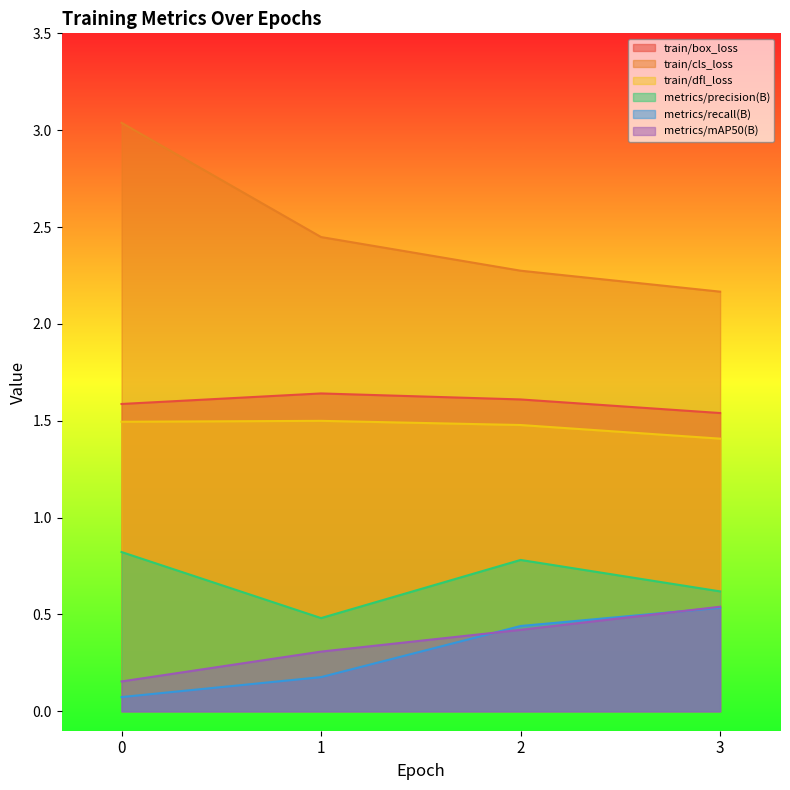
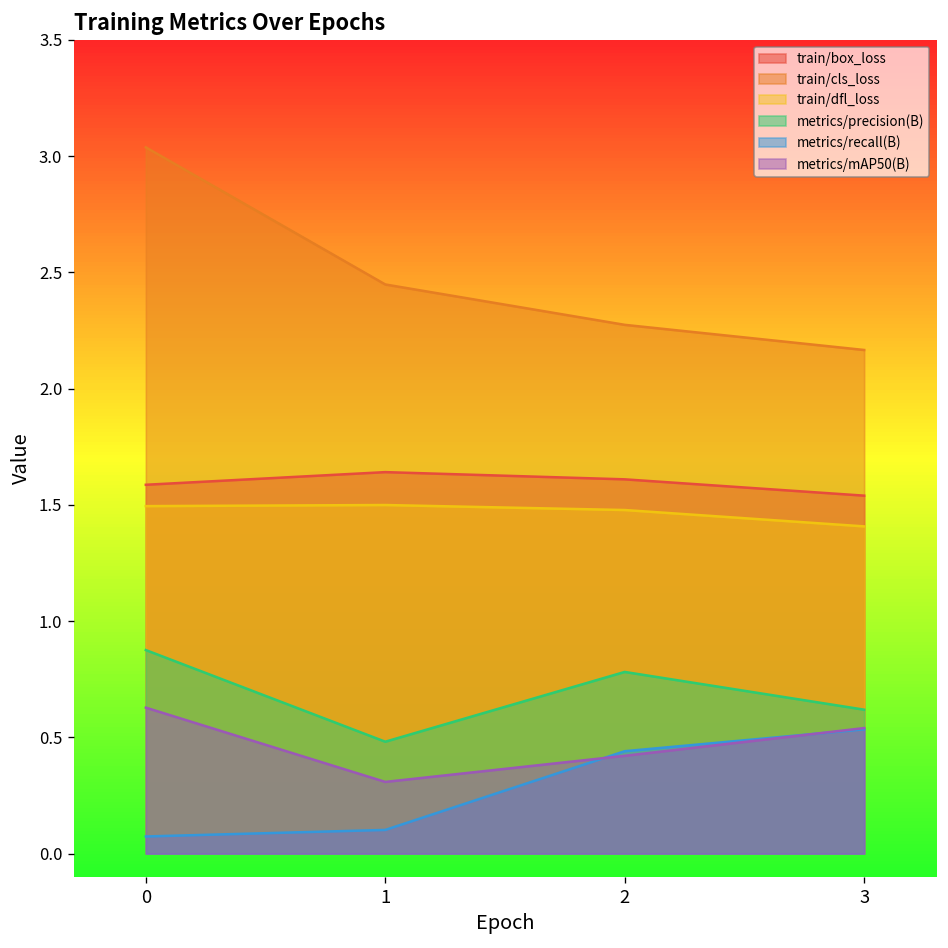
  {
    "metrics/precision(B)": {
-     "0": 0.82,
+     "0": 0.88,
      "1": 0.48,
      "2": 0.78,
      "3": 0.62
    },
    "metrics/recall(B)": {
      "0": 0.07,
-     "1": 0.18,
+     "1": 0.10,
      "2": 0.44
    },
    "metrics/mAP50(B)": {
-     "0": 0.15,
+     "0": 0.63,
      "1": 0.31,
      "2": 0.42
    }
  }
